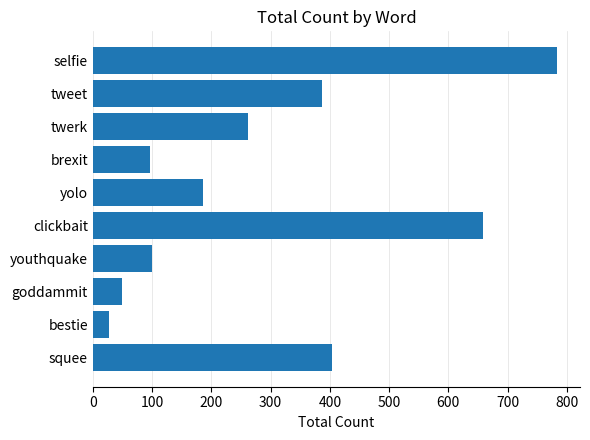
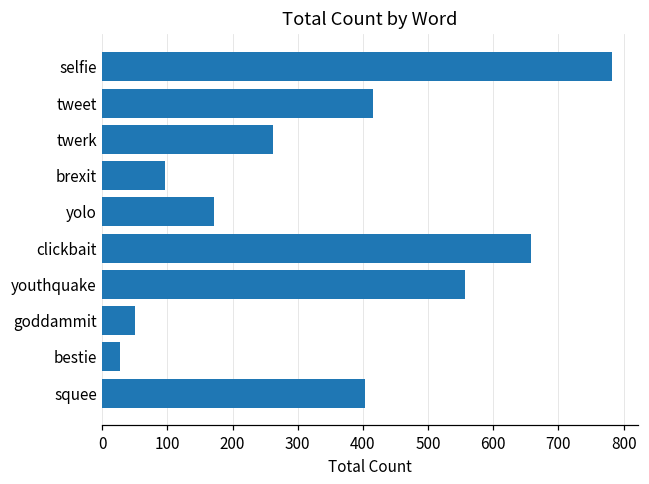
  {
    "selfie": 780,
-   "tweet": 390,
+   "tweet": 420,
    "twerk": 260,
    "brexit": 100,
-   "yolo": 190,
+   "yolo": 170,
    "clickbait": 660,
-   "youthquake": 100,
+   "youthquake": 560,
    "goddammit": 50,
    "bestie": 30,
    "squee": 400
  }
